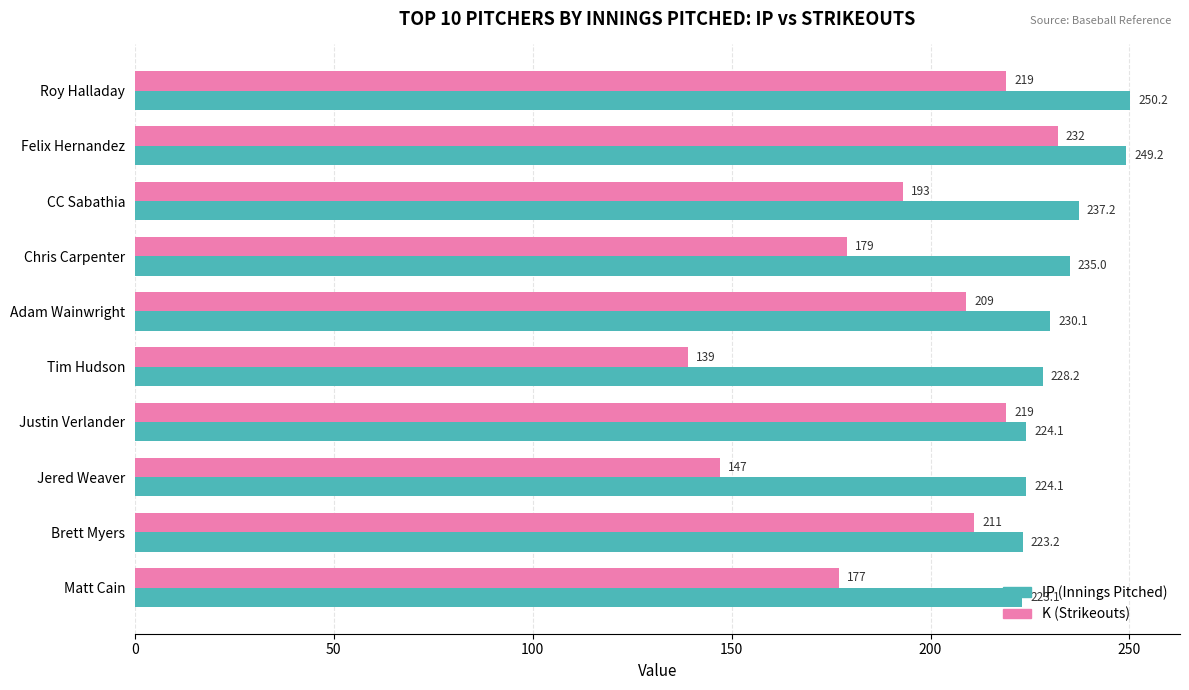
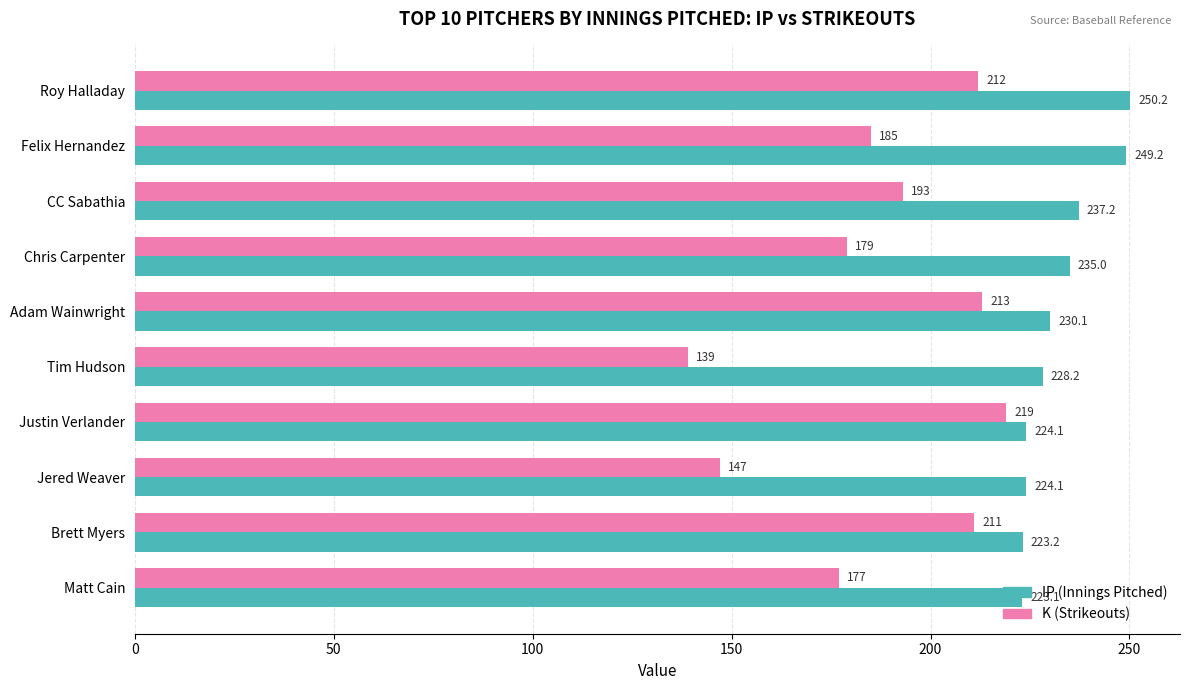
  {
    "K (Strikeouts)": {
-     "Roy Halladay": 219,
-     "Felix Hernandez": 232,
+     "Roy Halladay": 212,
+     "Felix Hernandez": 185,
      "CC Sabathia": 193,
      "Chris Carpenter": 179,
-     "Adam Wainwright": 209,
+     "Adam Wainwright": 213,
      "Tim Hudson": 139,
      "Justin Verlander": 219,
      "Jered Weaver": 147,
      "Brett Myers": 211,
      "Matt Cain": 177
    }
  }
